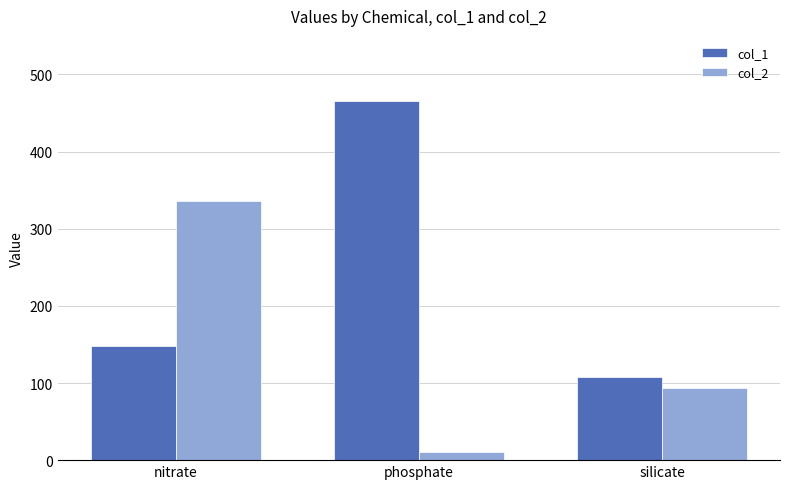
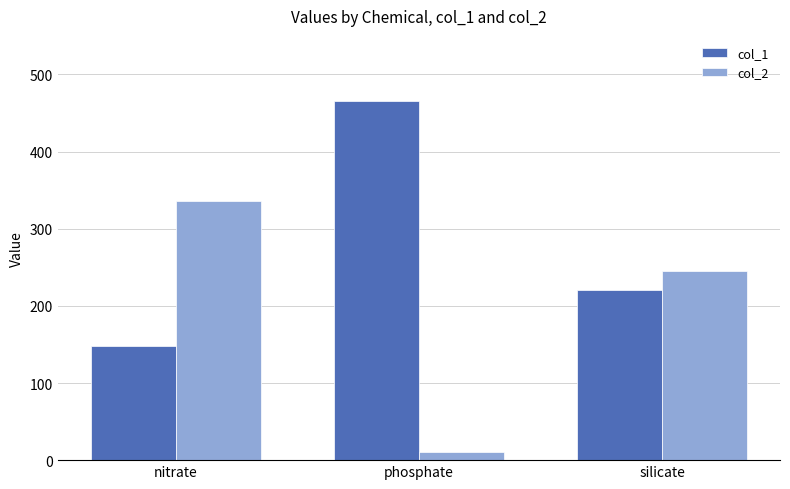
  {
    "col_1": {
      "nitrate": 150,
      "phosphate": 470,
-     "silicate": 110
+     "silicate": 220
    },
    "col_2": {
      "nitrate": 340,
      "phosphate": 10,
-     "silicate": 90
+     "silicate": 250
    }
  }
